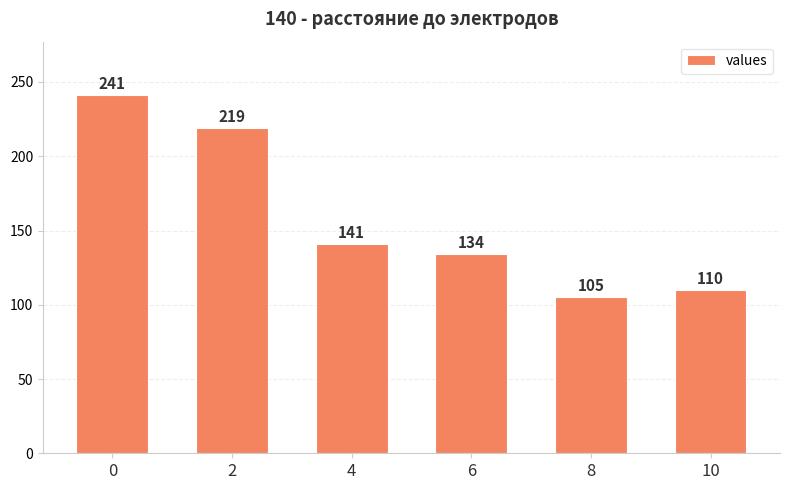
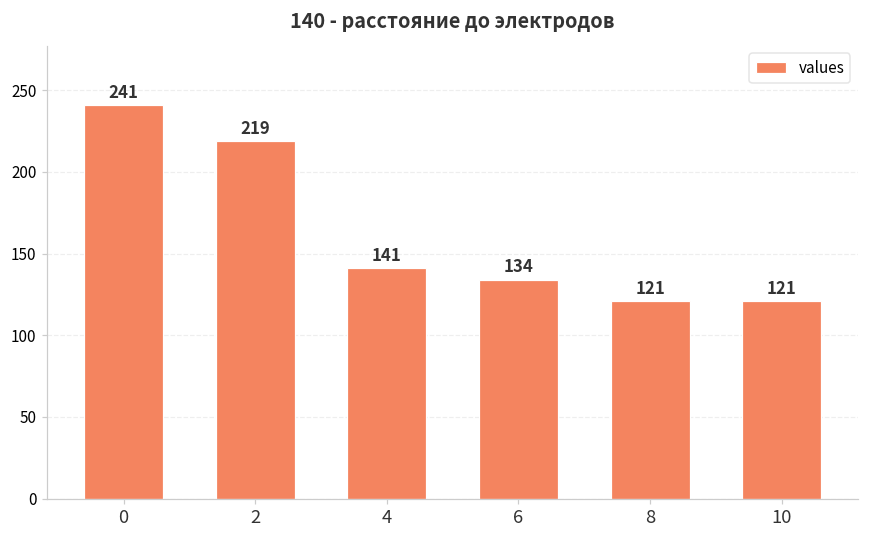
  {
    "0": 241,
    "2": 219,
    "4": 141,
    "6": 134,
-   "8": 105,
-   "10": 110
+   "8": 121,
+   "10": 121
  }
